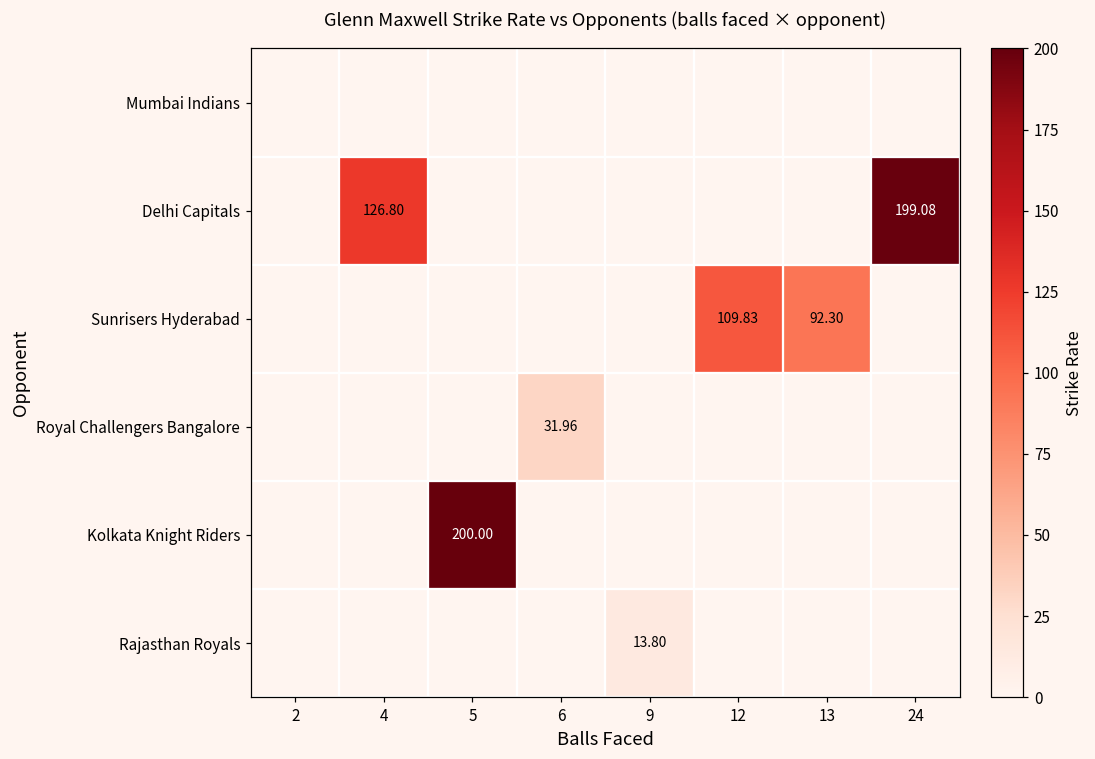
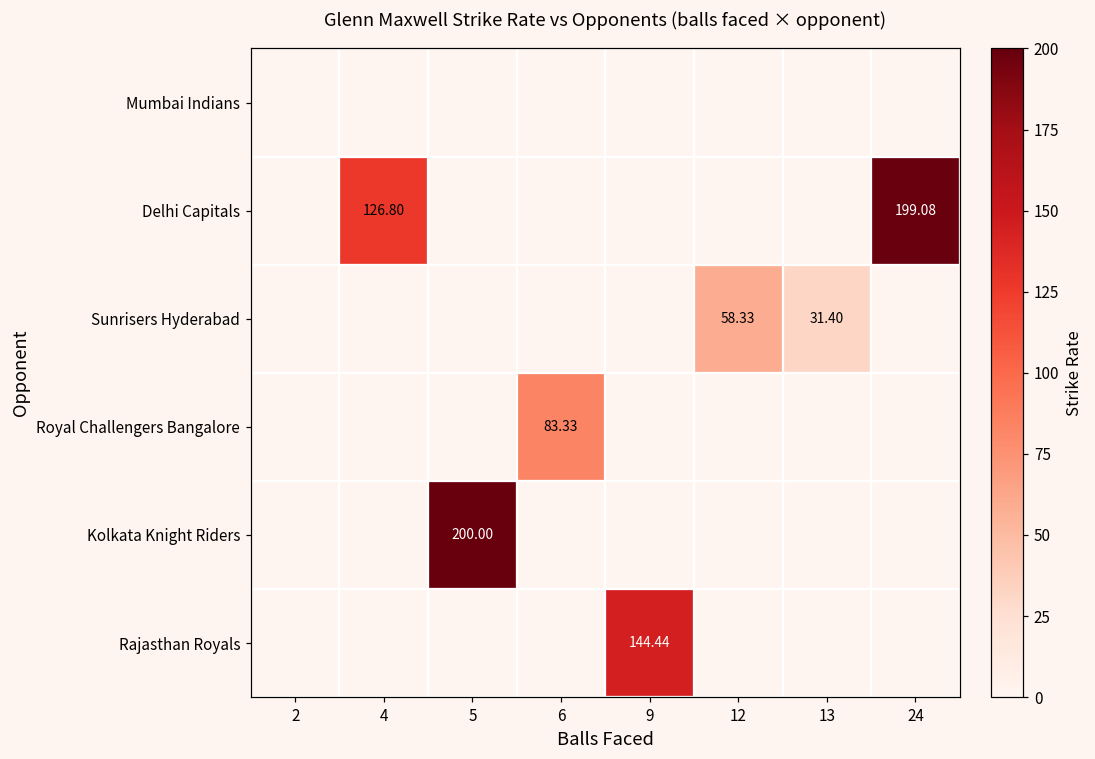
  {
    "Delhi Capitals": {
      "4": 126.80,
      "24": 199.08
    },
    "Sunrisers Hyderabad": {
-     "12": 109.83,
-     "13": 92.30
+     "12": 58.33,
+     "13": 31.40
    },
    "Royal Challengers Bangalore": {
-     "6": 31.96
+     "6": 83.33
    },
    "Kolkata Knight Riders": {
      "5": 200.00
    },
    "Rajasthan Royals": {
-     "9": 13.80
+     "9": 144.44
    }
  }
